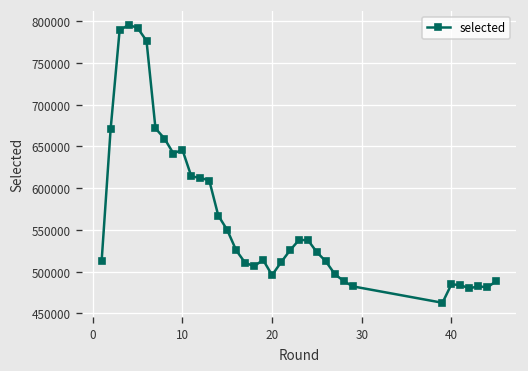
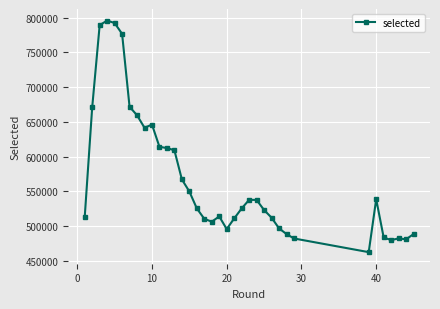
  {
    "10": 650000,
    "20": 500000,
-   "40": 480000
+   "40": 540000
  }
